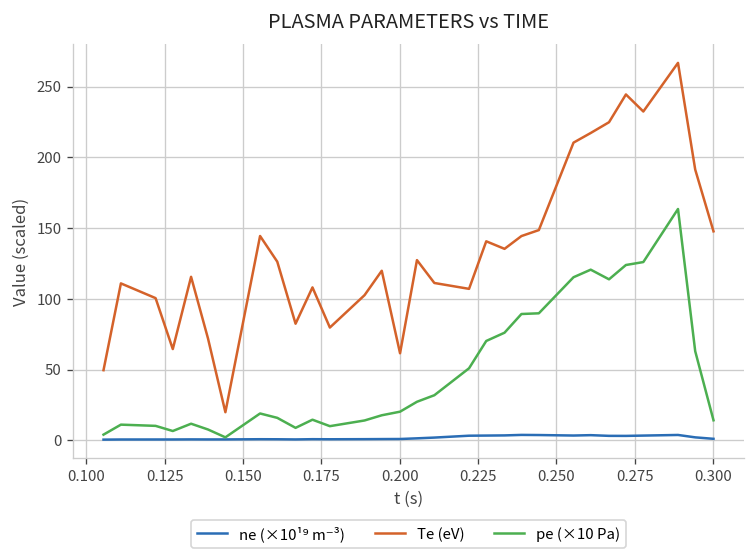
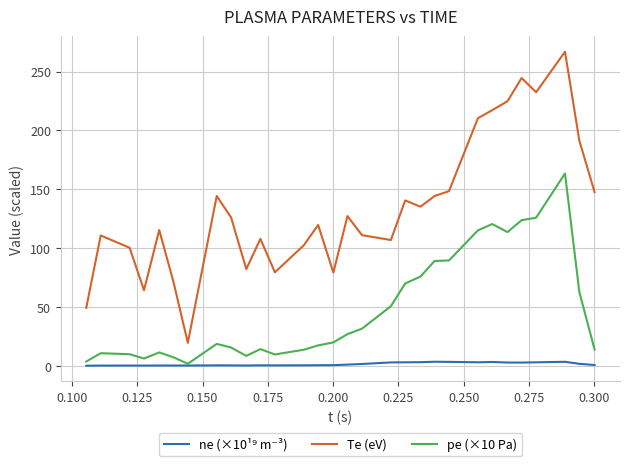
  {
    "ne (×10¹⁹ m⁻³)": {
      "0.200": 1,
      "0.300": 1
    },
    "Te (eV)": {
-     "0.200": 62,
+     "0.200": 80,
      "0.300": 148
    },
    "pe (×10 Pa)": {
      "0.200": 20,
      "0.300": 14
    }
  }
